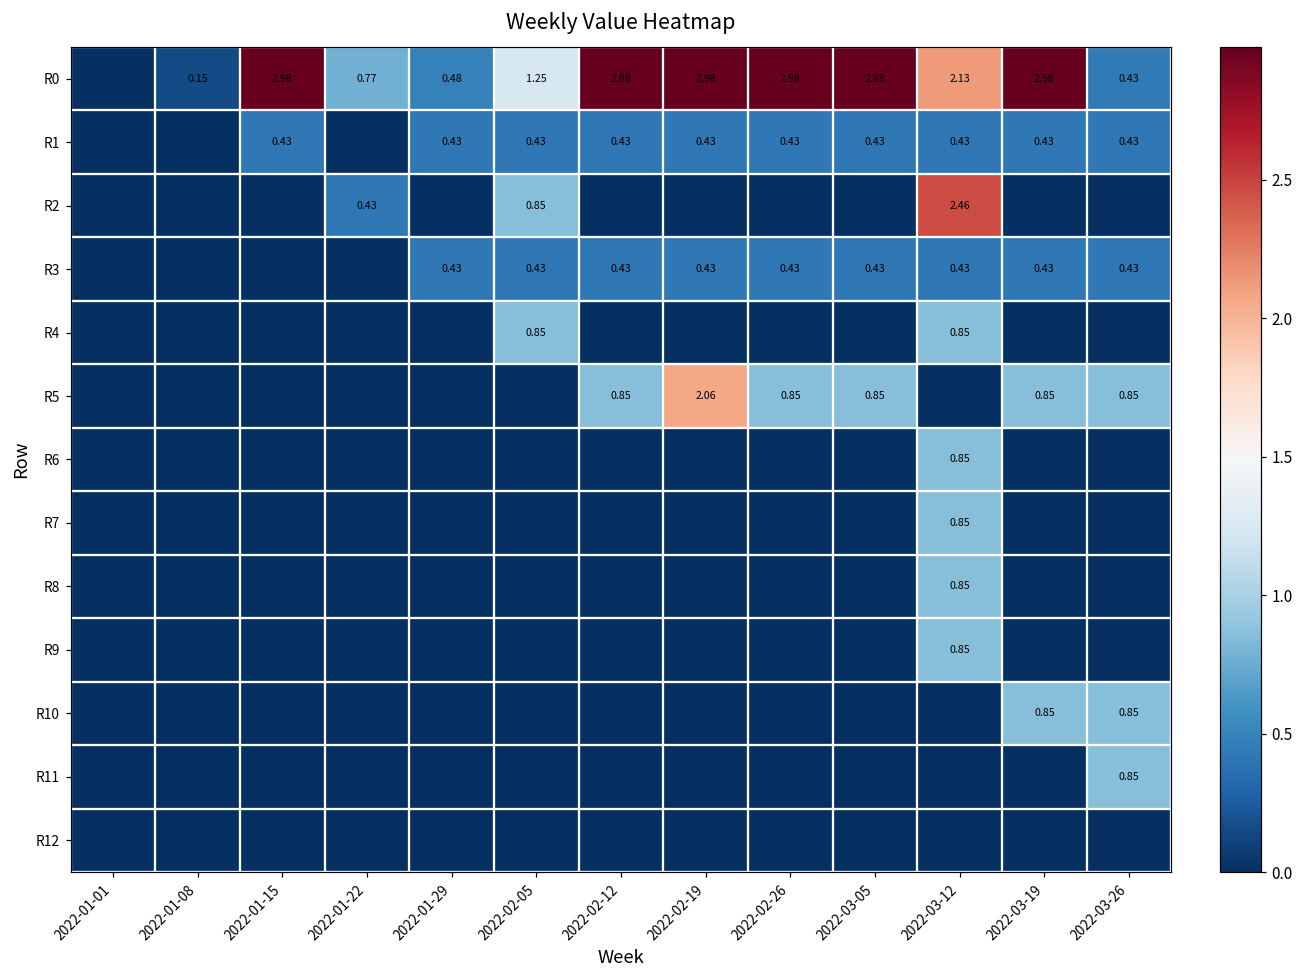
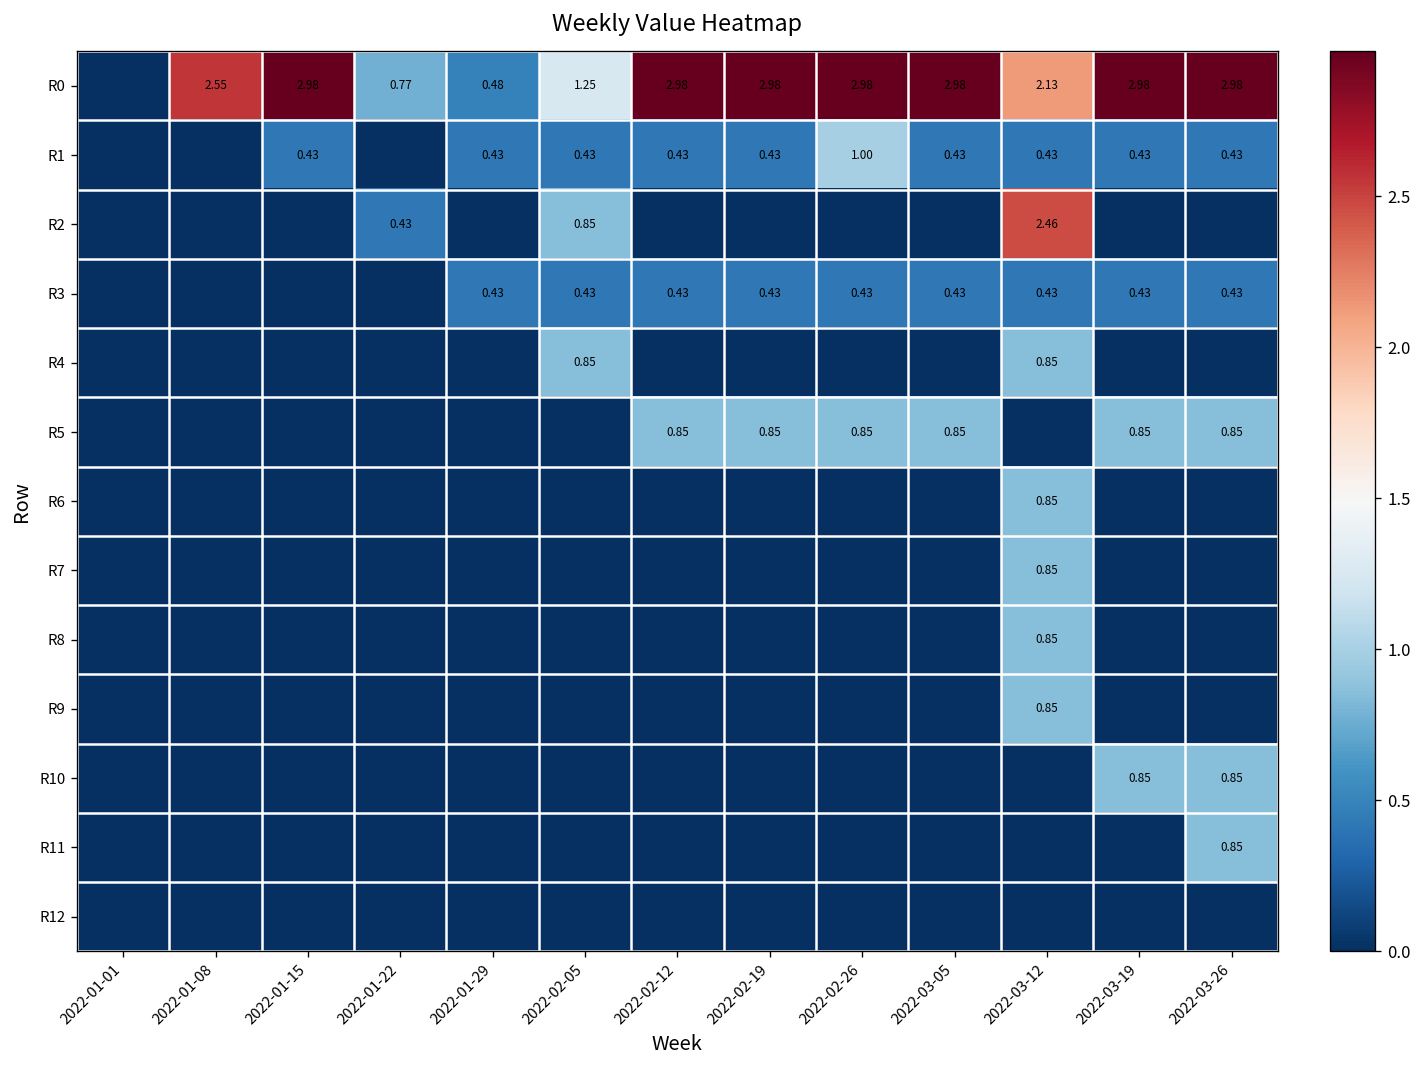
  {
    "R0": {
-     "2022-01-08": 0.15,
+     "2022-01-08": 2.55,
      "2022-01-15": 2.98,
      "2022-01-22": 0.77,
      "2022-01-29": 0.48,
      "2022-02-05": 1.25,
      "2022-02-12": 2.98,
      "2022-02-19": 2.98,
      "2022-02-26": 2.98,
      "2022-03-05": 2.98,
      "2022-03-12": 2.13,
      "2022-03-19": 2.98,
-     "2022-03-26": 0.43
+     "2022-03-26": 2.98
    },
    "R1": {
      "2022-01-15": 0.43,
      "2022-01-29": 0.43,
      "2022-02-05": 0.43,
      "2022-02-12": 0.43,
      "2022-02-19": 0.43,
-     "2022-02-26": 0.43,
+     "2022-02-26": 1.00,
      "2022-03-05": 0.43,
      "2022-03-12": 0.43,
      "2022-03-19": 0.43,
      "2022-03-26": 0.43
    },
    "R2": {
      "2022-01-22": 0.43,
      "2022-02-05": 0.85,
      "2022-03-12": 2.46
    },
    "R3": {
      "2022-01-29": 0.43,
      "2022-02-05": 0.43,
      "2022-02-12": 0.43,
      "2022-02-19": 0.43,
      "2022-02-26": 0.43,
      "2022-03-05": 0.43,
      "2022-03-12": 0.43,
      "2022-03-19": 0.43,
      "2022-03-26": 0.43
    },
    "R4": {
      "2022-02-05": 0.85,
      "2022-03-12": 0.85
    },
    "R5": {
      "2022-02-12": 0.85,
-     "2022-02-19": 2.06,
+     "2022-02-19": 0.85,
      "2022-02-26": 0.85,
      "2022-03-05": 0.85,
      "2022-03-19": 0.85,
      "2022-03-26": 0.85
    },
    "R6": {
      "2022-03-12": 0.85
    },
    "R7": {
      "2022-03-12": 0.85
    },
    "R8": {
      "2022-03-12": 0.85
    },
    "R9": {
      "2022-03-12": 0.85
    },
    "R10": {
      "2022-03-19": 0.85,
      "2022-03-26": 0.85
    },
    "R11": {
      "2022-03-26": 0.85
    }
  }
